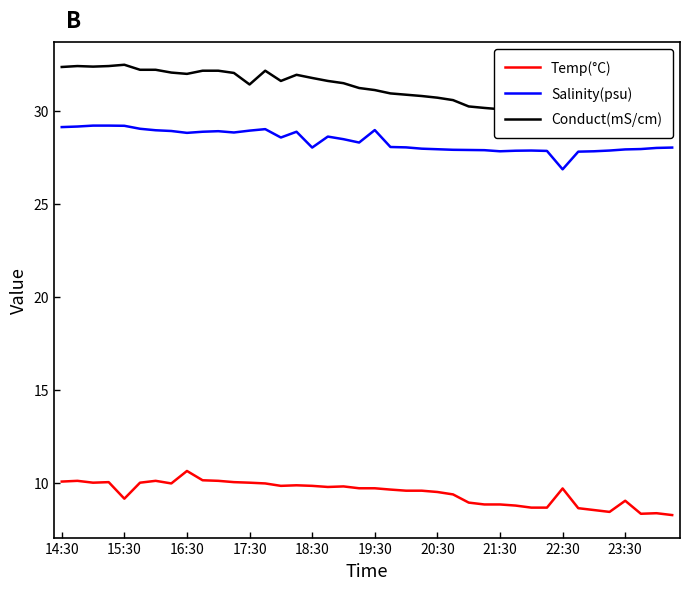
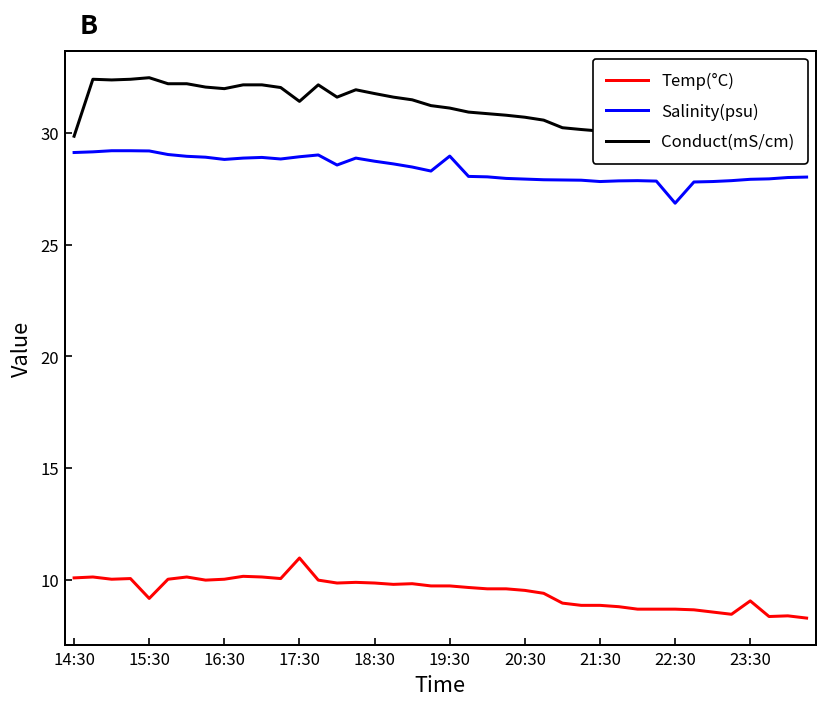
  {
    "Temp(°C)": {
      "14:30": 10.1,
      "15:30": 9.2,
-     "16:30": 10.7,
-     "17:30": 10.0,
+     "16:30": 10.0,
+     "17:30": 11.0,
      "18:30": 9.9,
      "19:30": 9.7,
      "20:30": 9.5,
      "21:30": 8.9,
-     "22:30": 9.7,
+     "22:30": 8.7,
      "23:30": 9.1
    },
    "Salinity(psu)": {
      "14:30": 29.1,
      "15:30": 29.2,
      "16:30": 28.8,
      "17:30": 28.9,
-     "18:30": 28.0,
+     "18:30": 28.7,
      "19:30": 29.0,
      "20:30": 27.9,
      "21:30": 27.8,
      "22:30": 26.9,
      "23:30": 27.9
    },
    "Conduct(mS/cm)": {
-     "14:30": 32.4,
+     "14:30": 29.9,
      "15:30": 32.5,
      "16:30": 32.0,
      "17:30": 31.4,
      "18:30": 31.8,
      "19:30": 31.1,
      "20:30": 30.7
    }
  }
